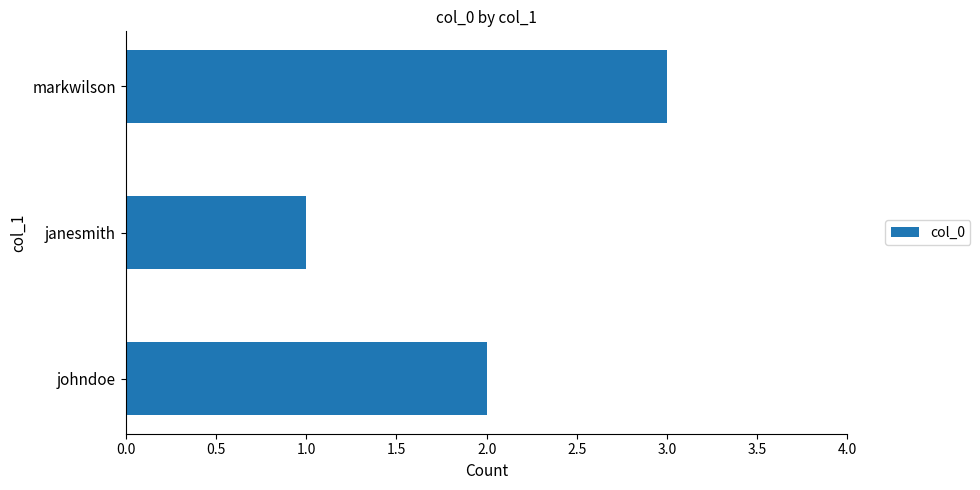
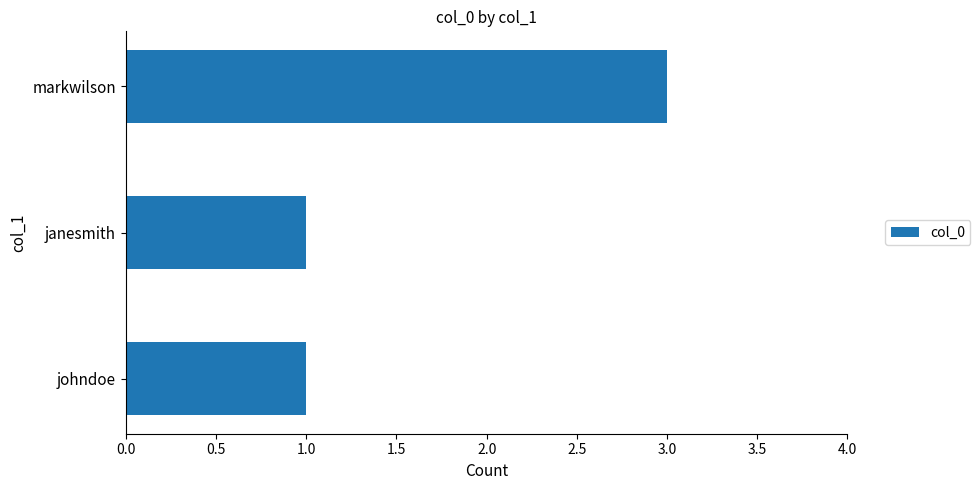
  {
    "markwilson": 3,
    "janesmith": 1,
-   "johndoe": 2
+   "johndoe": 1
  }
